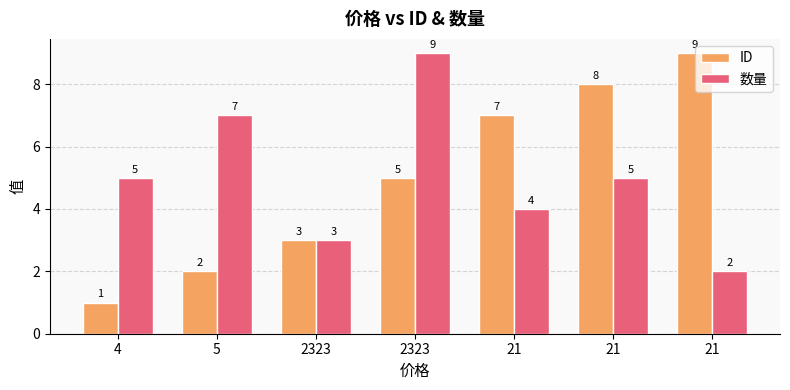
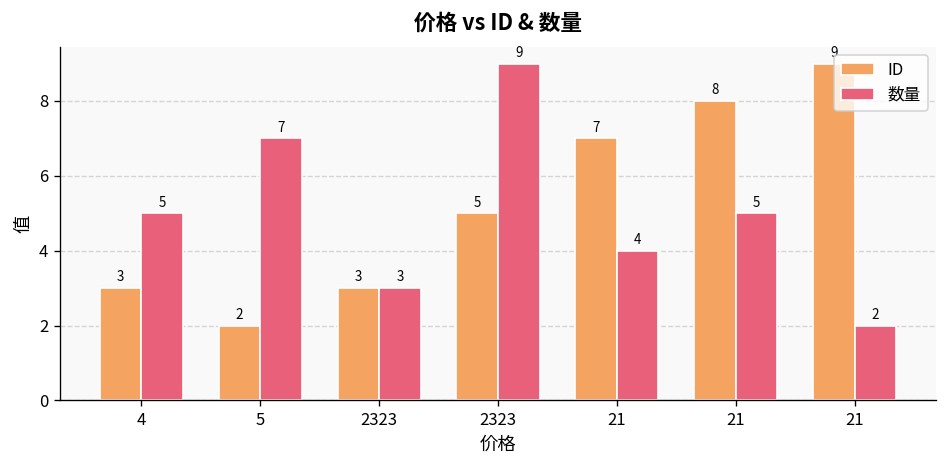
  {
    "ID": {
-     "4": 1,
+     "4": 3,
      "5": 2
    },
    "数量": {
      "4": 5,
      "5": 7
    }
  }
